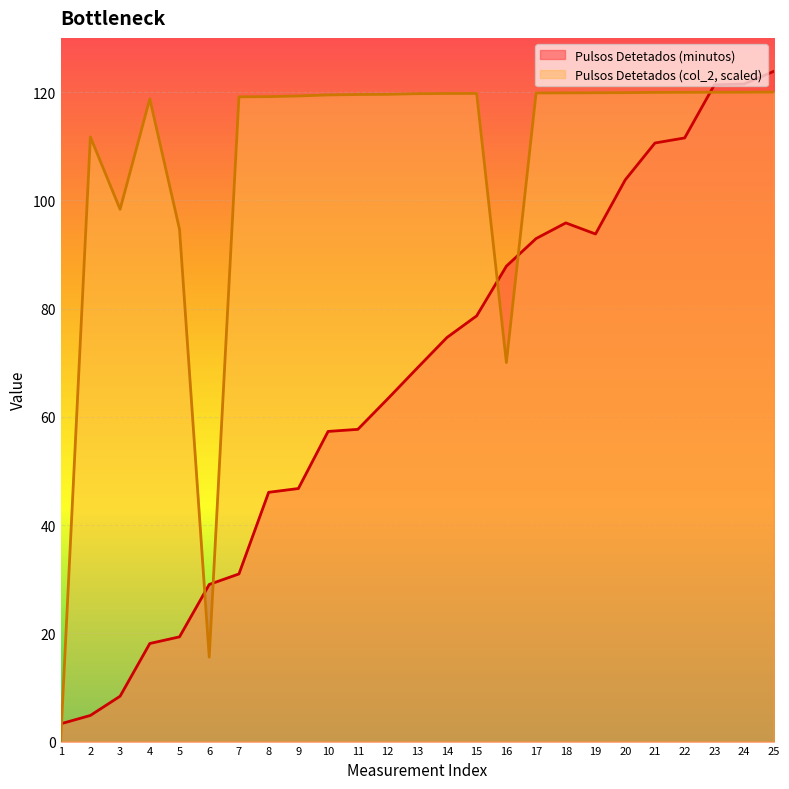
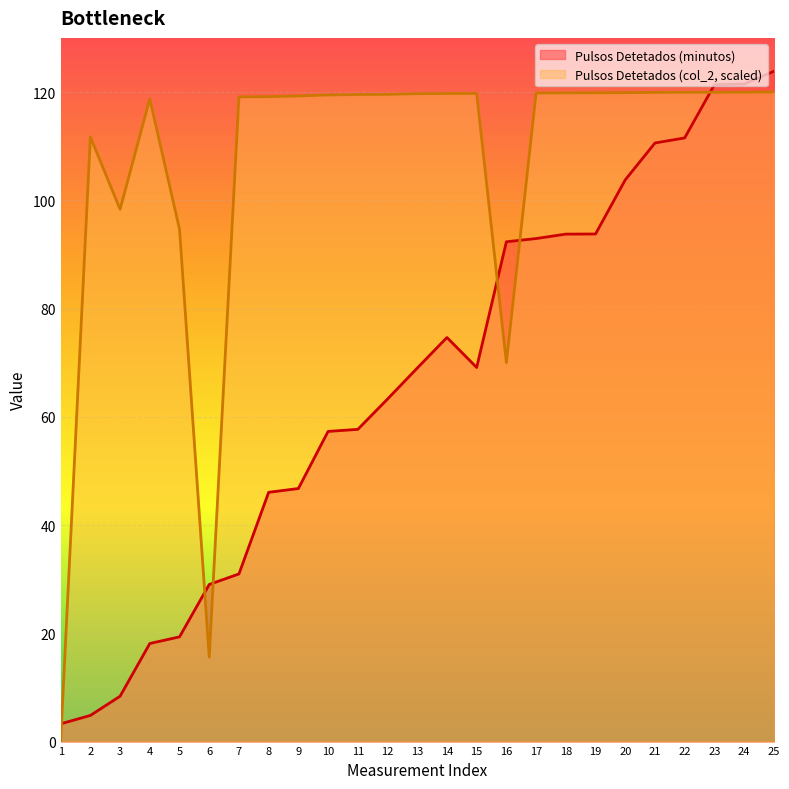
  {
    "Pulsos Detetados (minutos)": {
      "1": 3,
      "2": 5,
      "3": 8,
      "4": 18,
      "5": 19,
      "6": 29,
      "7": 31,
      "8": 46,
      "9": 47,
      "10": 57,
      "11": 58,
      "12": 63,
      "13": 69,
      "14": 75,
-     "15": 79,
-     "16": 88,
+     "15": 69,
+     "16": 92,
      "17": 93,
-     "18": 96,
+     "18": 94,
      "19": 94,
      "20": 104,
      "21": 111,
      "22": 112,
      "25": 124
    },
    "Pulsos Detetados (col_2, scaled)": {
      "1": 0,
      "2": 112,
      "3": 98,
      "4": 119,
      "5": 95,
      "6": 16,
      "7": 119,
      "8": 119,
      "9": 119,
      "10": 119,
      "11": 120,
      "12": 120,
      "13": 120,
      "14": 120,
      "15": 120,
      "16": 70,
      "17": 120,
      "18": 120,
      "19": 120,
      "20": 120,
      "21": 120,
      "22": 120,
      "23": 120,
      "24": 120,
      "25": 120
    }
  }
